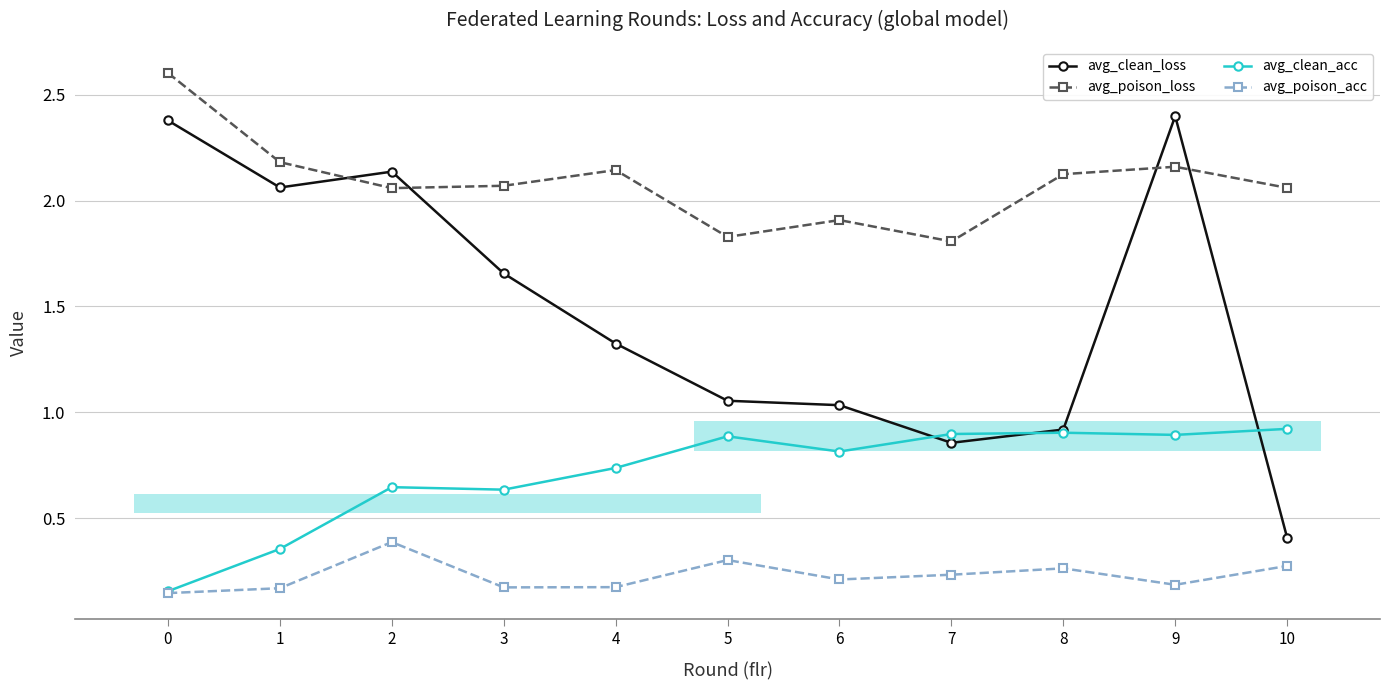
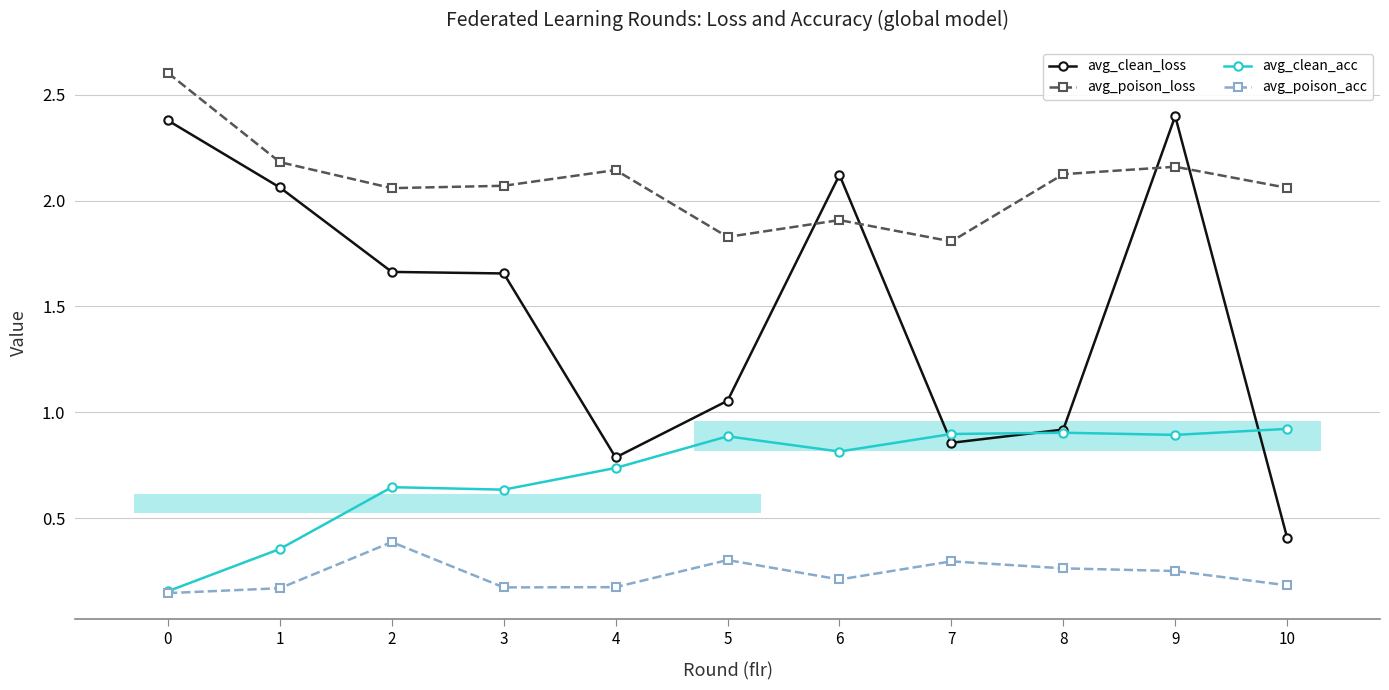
  {
    "avg_clean_loss": {
      "0": 2.38,
      "1": 2.06,
-     "2": 2.14,
+     "2": 1.66,
      "3": 1.66,
-     "4": 1.32,
+     "4": 0.79,
      "5": 1.05,
-     "6": 1.03,
+     "6": 2.12,
      "7": 0.86,
      "8": 0.92,
      "9": 2.40,
      "10": 0.41
    },
    "avg_poison_loss": {
      "0": 2.60,
      "1": 2.18,
      "2": 2.06,
      "3": 2.07,
      "4": 2.14,
      "5": 1.83,
      "6": 1.91,
      "7": 1.81,
      "8": 2.12,
      "9": 2.16,
      "10": 2.06
    },
    "avg_poison_acc": {
      "1": 0.17,
      "2": 0.39,
      "3": 0.17,
      "4": 0.17,
      "5": 0.30,
      "6": 0.21,
-     "7": 0.23,
+     "7": 0.30,
      "8": 0.26,
-     "9": 0.19,
-     "10": 0.27
+     "9": 0.25,
+     "10": 0.18
    }
  }
